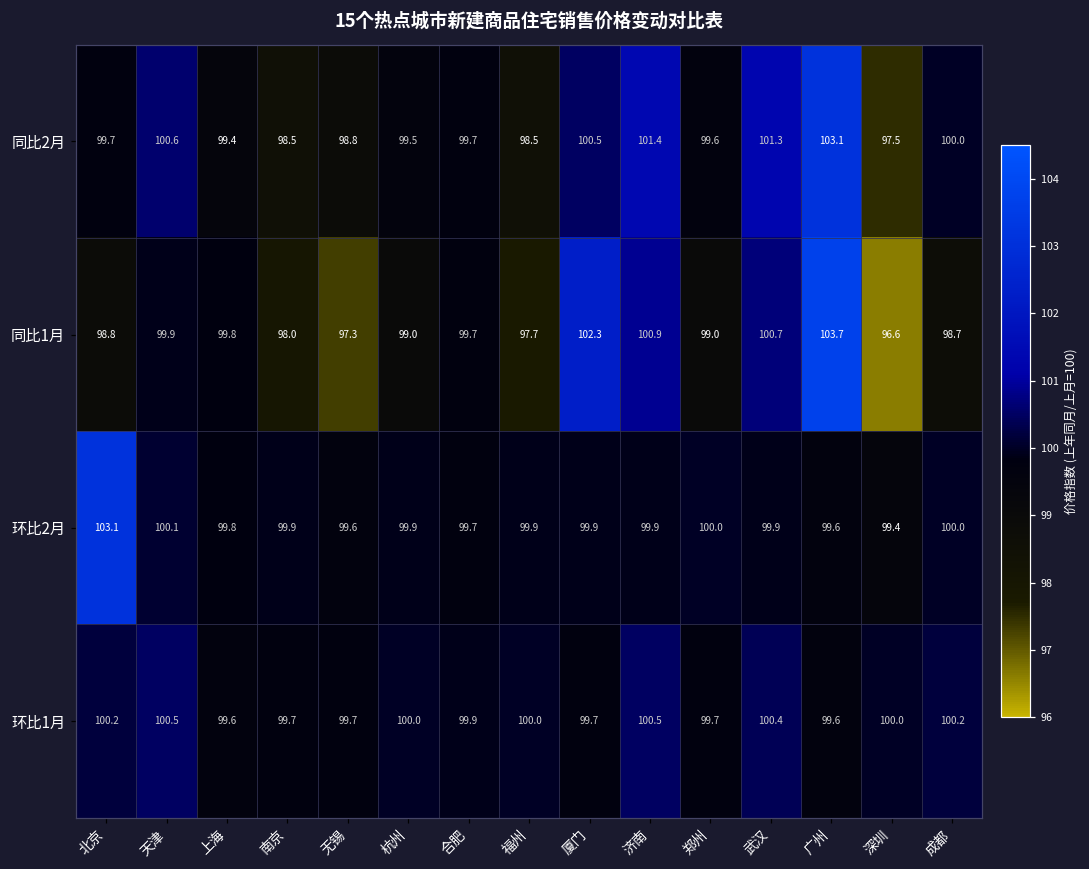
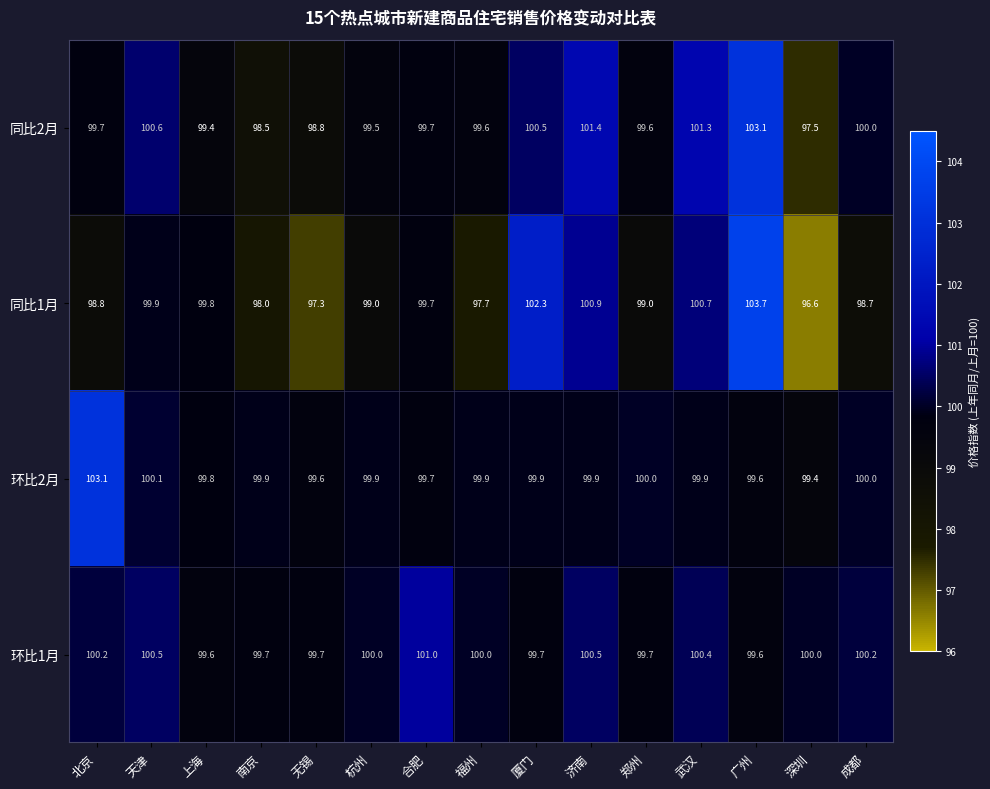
  {
    "同比2月": {
      "北京": 99.7,
      "天津": 100.6,
      "上海": 99.4,
      "南京": 98.5,
      "无锡": 98.8,
      "杭州": 99.5,
      "合肥": 99.7,
-     "福州": 98.5,
+     "福州": 99.6,
      "厦门": 100.5,
      "济南": 101.4,
      "郑州": 99.6,
      "武汉": 101.3,
      "广州": 103.1,
      "深圳": 97.5,
      "成都": 100.0
    },
    "同比1月": {
      "北京": 98.8,
      "天津": 99.9,
      "上海": 99.8,
      "南京": 98.0,
      "无锡": 97.3,
      "杭州": 99.0,
      "合肥": 99.7,
      "福州": 97.7,
      "厦门": 102.3,
      "济南": 100.9,
      "郑州": 99.0,
      "武汉": 100.7,
      "广州": 103.7,
      "深圳": 96.6,
      "成都": 98.7
    },
    "环比2月": {
      "北京": 103.1,
      "天津": 100.1,
      "上海": 99.8,
      "南京": 99.9,
      "无锡": 99.6,
      "杭州": 99.9,
      "合肥": 99.7,
      "福州": 99.9,
      "厦门": 99.9,
      "济南": 99.9,
      "郑州": 100.0,
      "武汉": 99.9,
      "广州": 99.6,
      "深圳": 99.4,
      "成都": 100.0
    },
    "环比1月": {
      "北京": 100.2,
      "天津": 100.5,
      "上海": 99.6,
      "南京": 99.7,
      "无锡": 99.7,
      "杭州": 100.0,
-     "合肥": 99.9,
+     "合肥": 101.0,
      "福州": 100.0,
      "厦门": 99.7,
      "济南": 100.5,
      "郑州": 99.7,
      "武汉": 100.4,
      "广州": 99.6,
      "深圳": 100.0,
      "成都": 100.2
    }
  }
